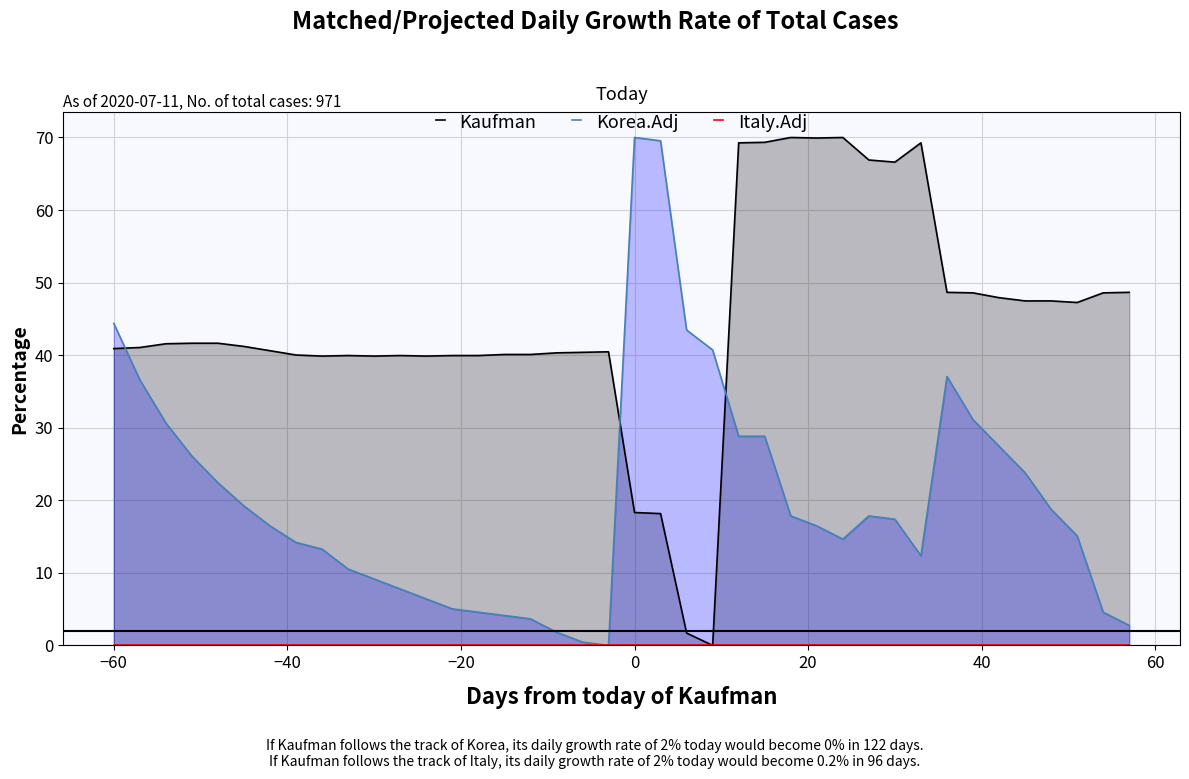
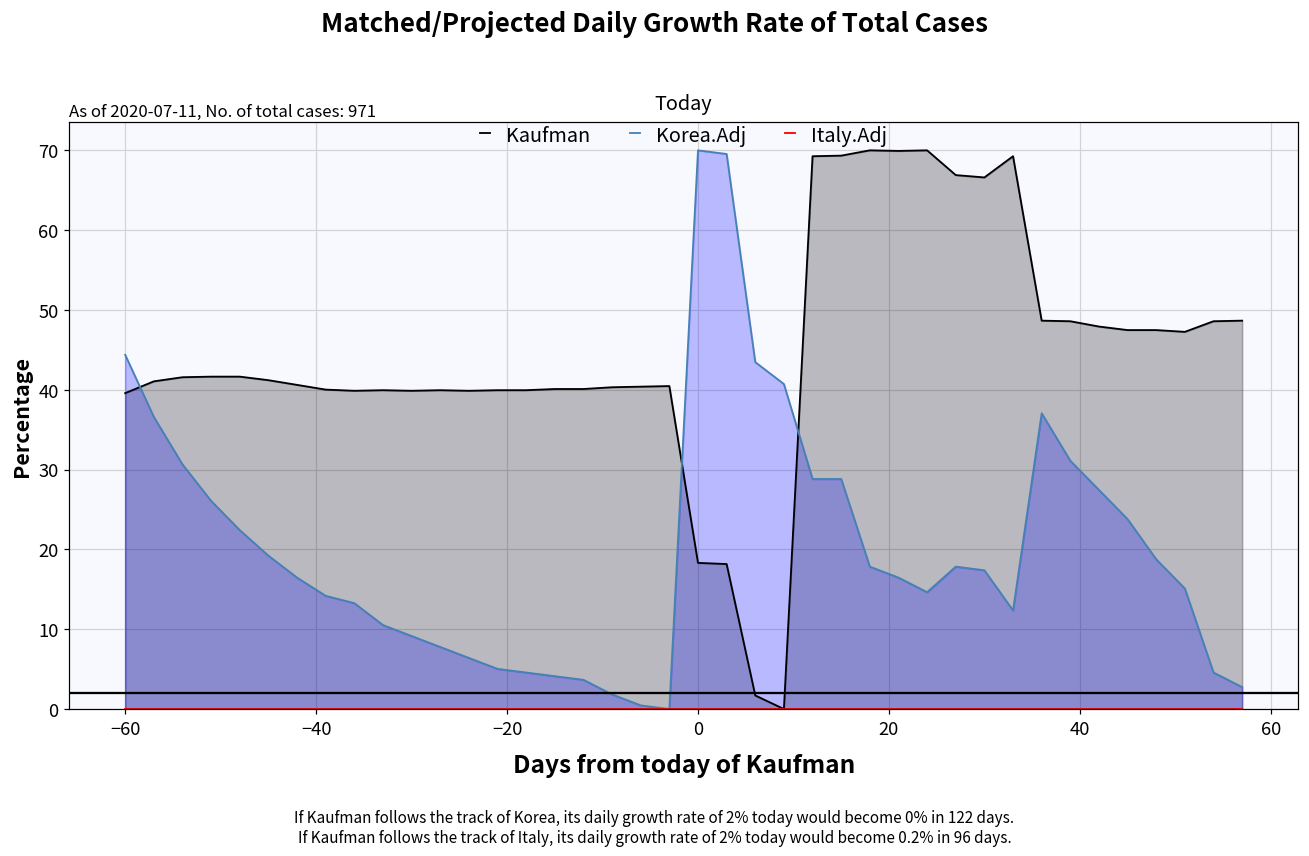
  {
    "Kaufman": {
-     "−60": 41,
+     "−60": 40,
      "0": 18
    },
    "Korea.Adj": {
      "−60": 44,
      "0": 70
    },
    "Italy.Adj": {
      "−60": 0,
      "0": 0
    }
  }
